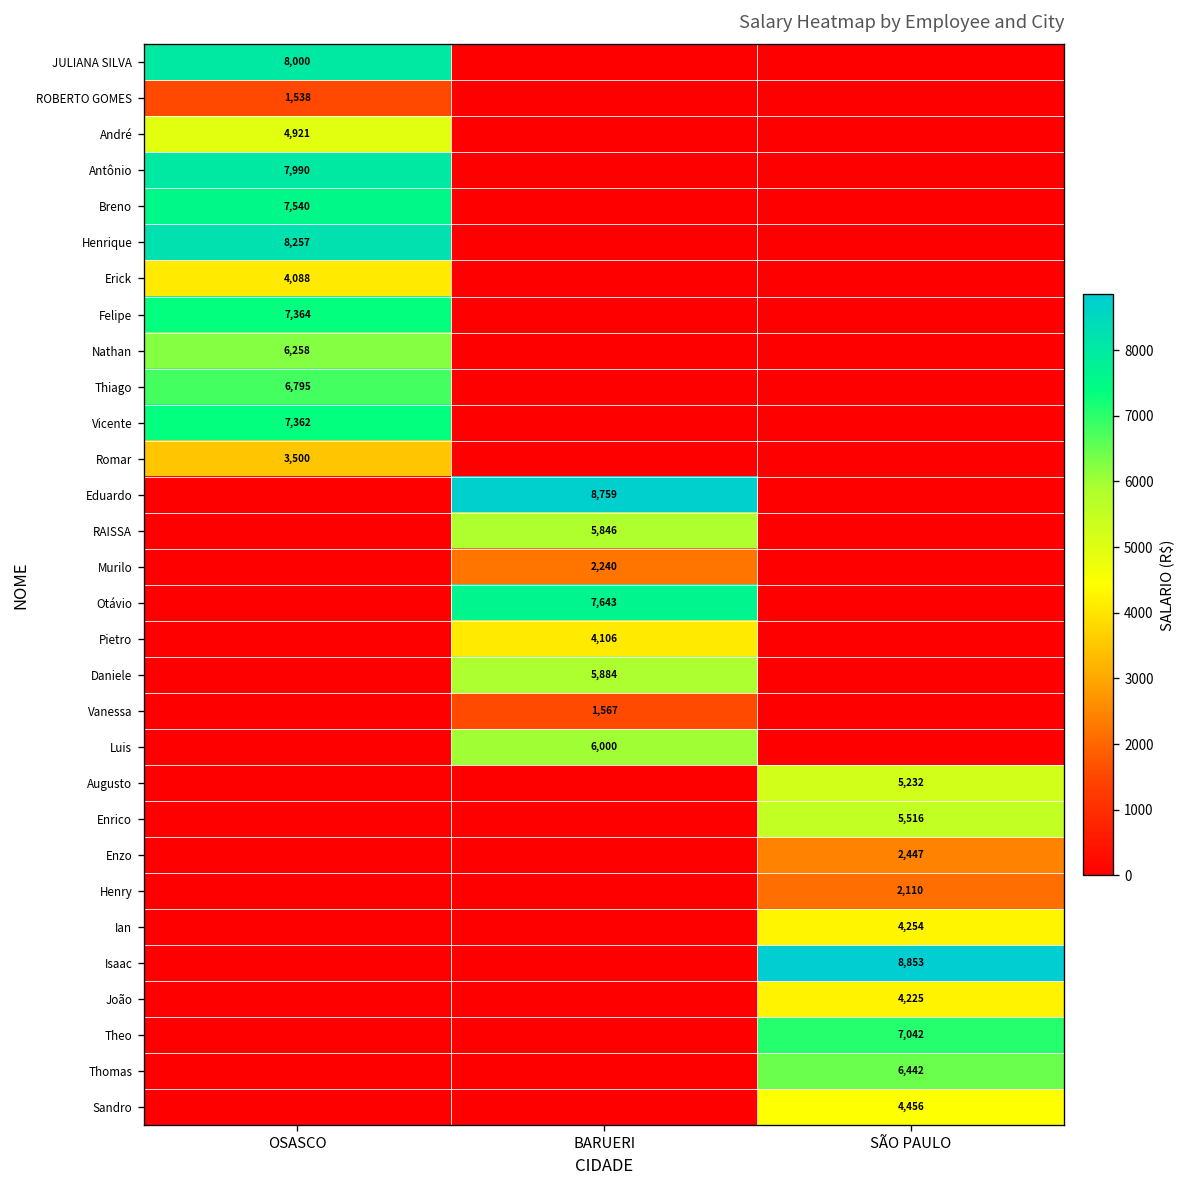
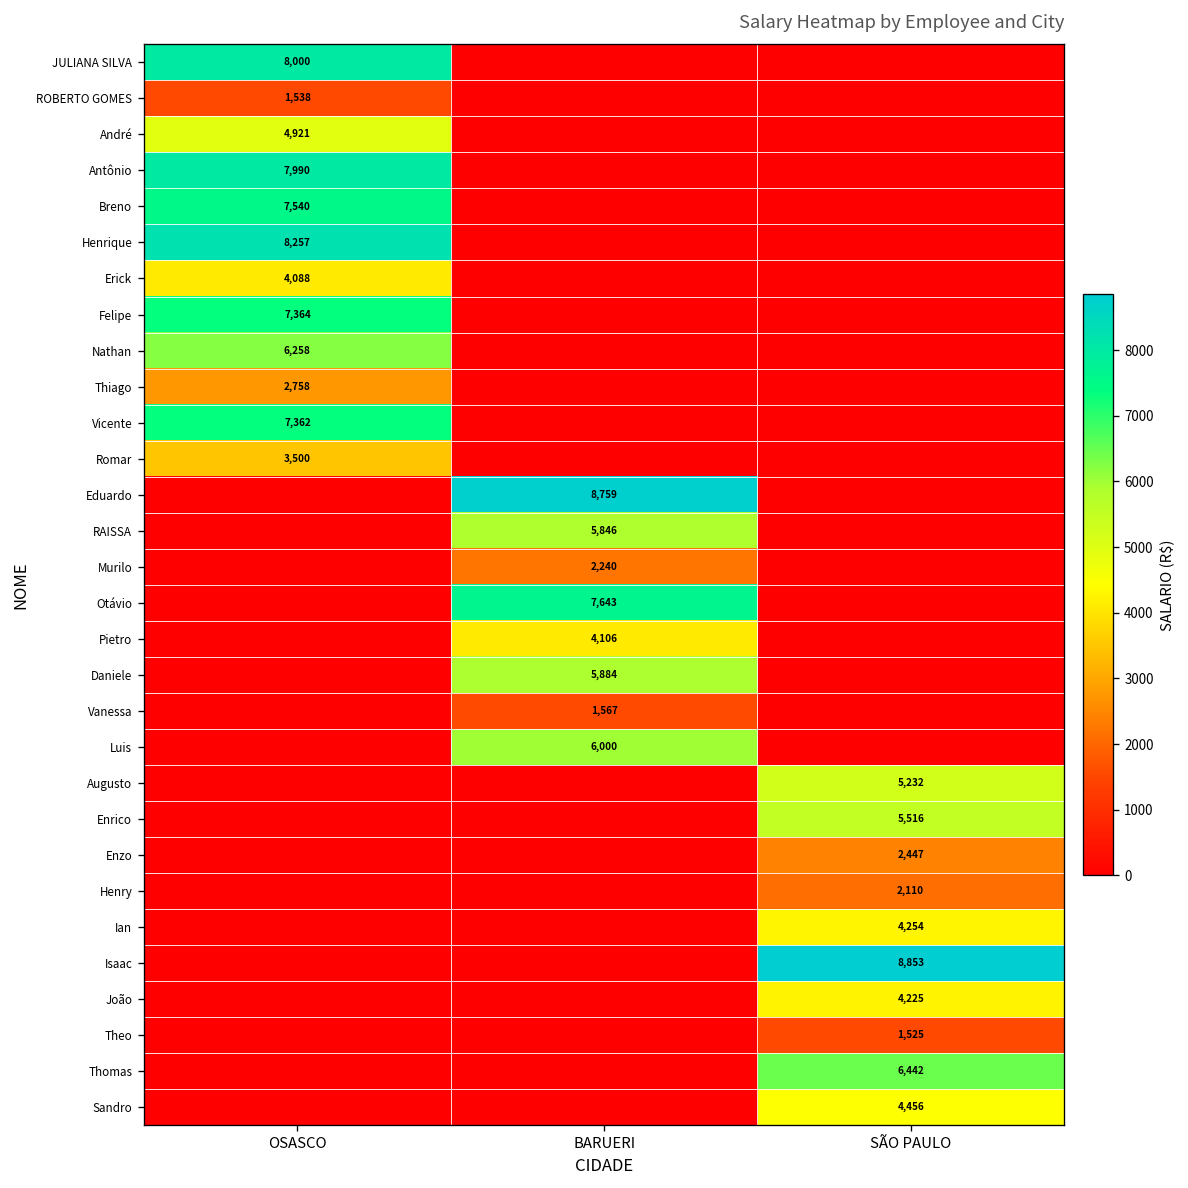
  {
    "JULIANA SILVA": {
      "OSASCO": "8,000"
    },
    "ROBERTO GOMES": {
      "OSASCO": "1,538"
    },
    "André": {
      "OSASCO": "4,921"
    },
    "Antônio": {
      "OSASCO": "7,990"
    },
    "Breno": {
      "OSASCO": "7,540"
    },
    "Henrique": {
      "OSASCO": "8,257"
    },
    "Erick": {
      "OSASCO": "4,088"
    },
    "Felipe": {
      "OSASCO": "7,364"
    },
    "Nathan": {
      "OSASCO": "6,258"
    },
    "Thiago": {
-     "OSASCO": "6,795"
+     "OSASCO": "2,758"
    },
    "Vicente": {
      "OSASCO": "7,362"
    },
    "Romar": {
      "OSASCO": "3,500"
    },
    "Eduardo": {
      "BARUERI": "8,759"
    },
    "RAISSA": {
      "BARUERI": "5,846"
    },
    "Murilo": {
      "BARUERI": "2,240"
    },
    "Otávio": {
      "BARUERI": "7,643"
    },
    "Pietro": {
      "BARUERI": "4,106"
    },
    "Daniele": {
      "BARUERI": "5,884"
    },
    "Vanessa": {
      "BARUERI": "1,567"
    },
    "Luis": {
      "BARUERI": "6,000"
    },
    "Augusto": {
      "SÃO PAULO": "5,232"
    },
    "Enrico": {
      "SÃO PAULO": "5,516"
    },
    "Enzo": {
      "SÃO PAULO": "2,447"
    },
    "Henry": {
      "SÃO PAULO": "2,110"
    },
    "Ian": {
      "SÃO PAULO": "4,254"
    },
    "Isaac": {
      "SÃO PAULO": "8,853"
    },
    "João": {
      "SÃO PAULO": "4,225"
    },
    "Theo": {
-     "SÃO PAULO": "7,042"
+     "SÃO PAULO": "1,525"
    },
    "Thomas": {
      "SÃO PAULO": "6,442"
    },
    "Sandro": {
      "SÃO PAULO": "4,456"
    }
  }
